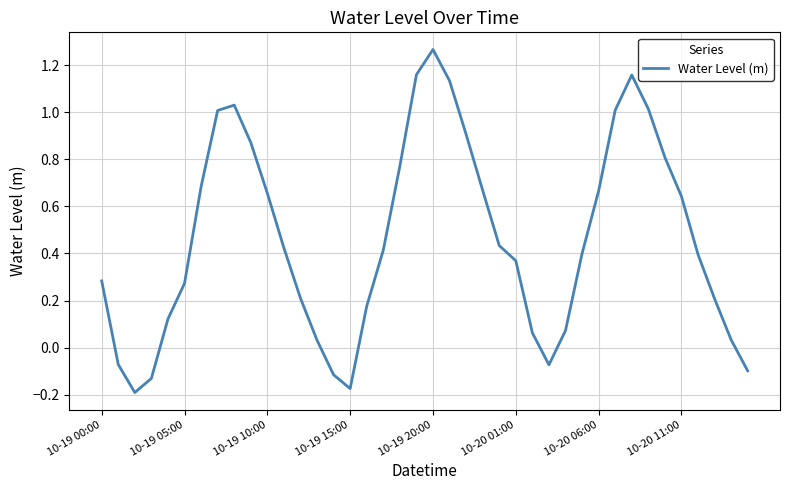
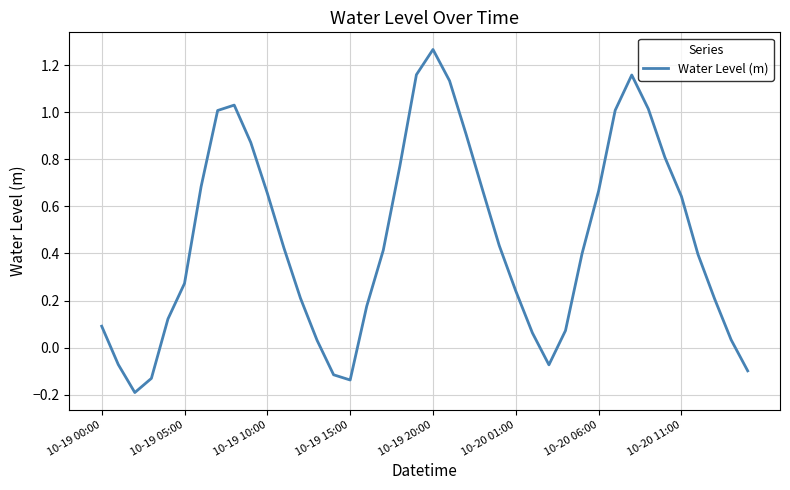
  {
-   "10-19 00:00": 0.28,
+   "10-19 00:00": 0.09,
    "10-19 05:00": 0.27,
    "10-19 10:00": 0.66,
-   "10-19 15:00": -0.17,
+   "10-19 15:00": -0.14,
    "10-19 20:00": 1.27,
-   "10-20 01:00": 0.37,
+   "10-20 01:00": 0.24,
    "10-20 06:00": 0.67,
    "10-20 11:00": 0.64
  }
